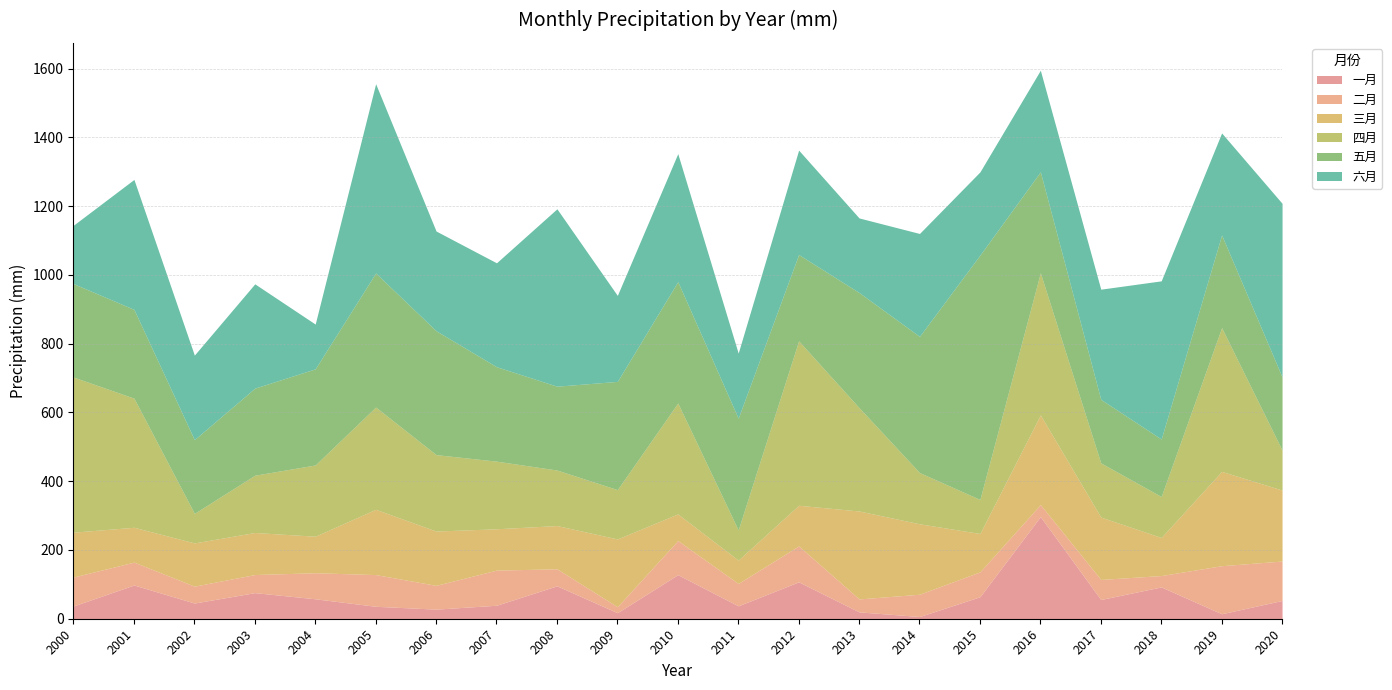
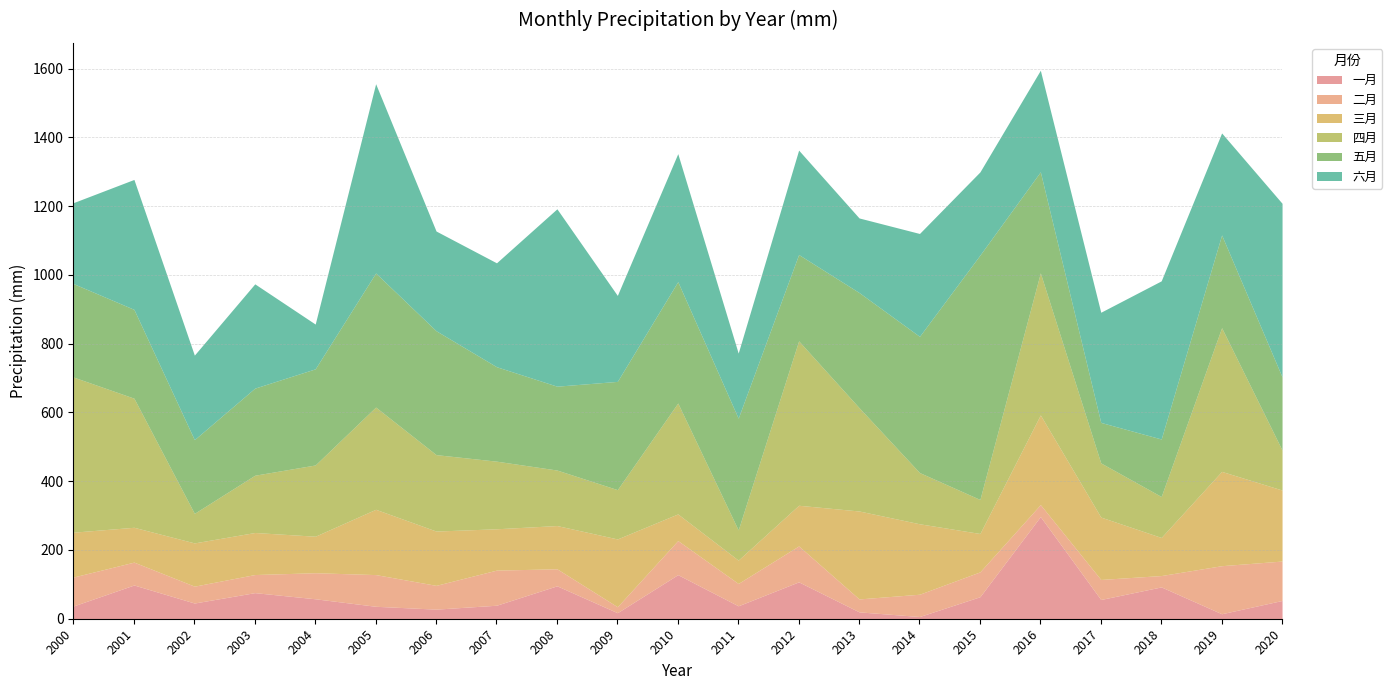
  {
    "五月": {
      "2000": 270,
      "2001": 260,
      "2002": 210,
      "2003": 250,
      "2004": 280,
      "2005": 390,
      "2006": 360,
      "2007": 270,
      "2008": 240,
      "2009": 310,
      "2010": 350,
      "2011": 330,
      "2012": 250,
      "2013": 330,
      "2014": 400,
      "2015": 710,
      "2016": 290,
-     "2017": 180,
+     "2017": 120,
      "2018": 170,
      "2019": 270,
      "2020": 210
    },
    "六月": {
-     "2000": 170,
+     "2000": 240,
      "2001": 380,
      "2002": 250,
      "2003": 300,
      "2004": 130,
      "2005": 550,
      "2006": 290,
      "2007": 300,
      "2008": 520,
      "2009": 250,
      "2010": 370,
      "2011": 190,
      "2012": 300,
      "2013": 220,
      "2014": 300,
      "2015": 240,
      "2016": 300,
      "2017": 320,
      "2018": 460,
      "2019": 300,
      "2020": 500
    }
  }
